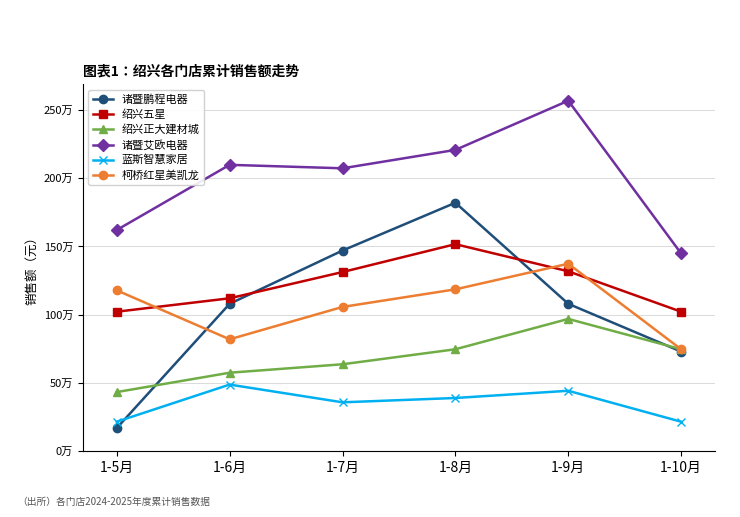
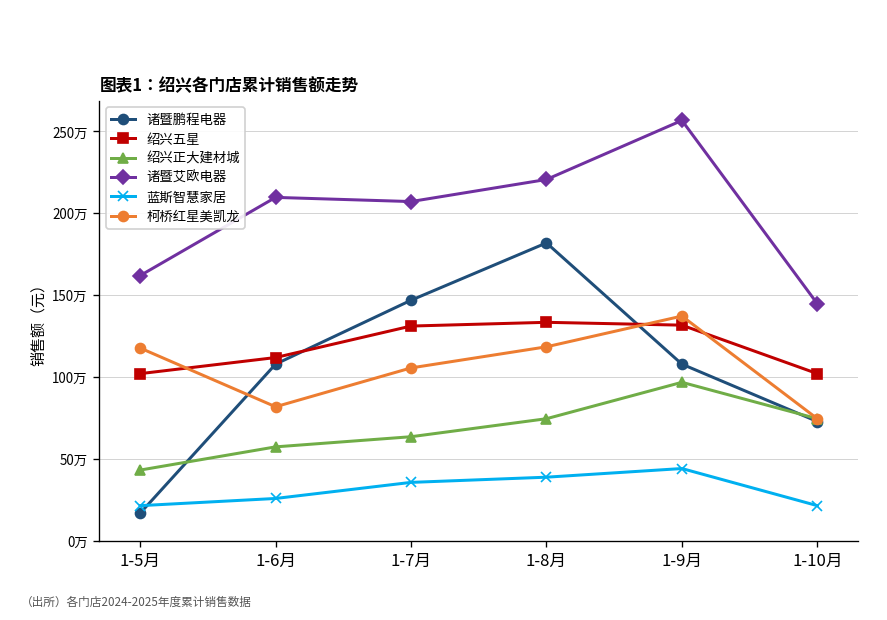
  {
    "诸暨鹏程电器": {
      "1-5月": "17万",
      "1-6月": "108万",
      "1-7月": "147万",
      "1-8月": "182万",
      "1-9月": "108万"
    },
    "绍兴五星": {
      "1-5月": "102万",
      "1-6月": "112万",
      "1-7月": "131万",
-     "1-8月": "152万",
+     "1-8月": "134万",
      "1-9月": "132万",
      "1-10月": "102万"
    },
    "绍兴正大建材城": {
      "1-5月": "43万",
      "1-6月": "58万",
      "1-7月": "64万",
      "1-8月": "75万",
      "1-9月": "97万"
    },
    "诸暨艾欧电器": {
      "1-5月": "162万",
      "1-6月": "210万",
      "1-7月": "207万",
      "1-8月": "221万",
      "1-9月": "257万",
      "1-10月": "145万"
    },
    "蓝斯智慧家居": {
      "1-5月": "22万",
-     "1-6月": "49万",
+     "1-6月": "26万",
      "1-7月": "36万",
      "1-8月": "39万",
      "1-9月": "44万",
      "1-10月": "22万"
    },
    "柯桥红星美凯龙": {
      "1-5月": "118万",
      "1-6月": "82万",
      "1-7月": "106万",
      "1-8月": "119万",
      "1-9月": "137万"
    }
  }
